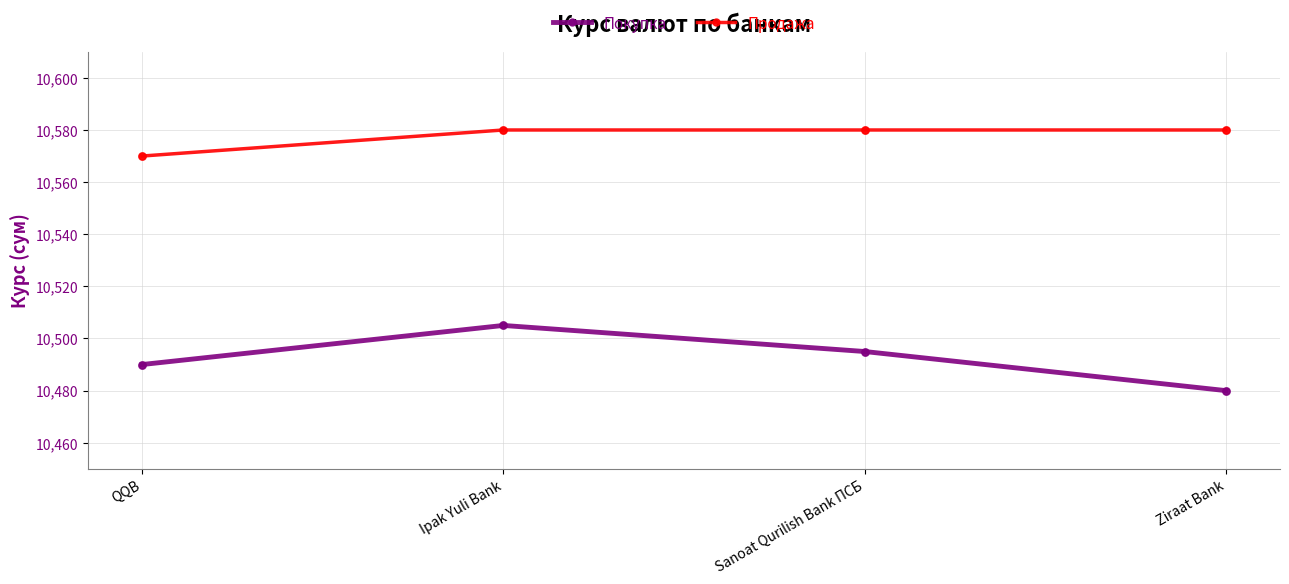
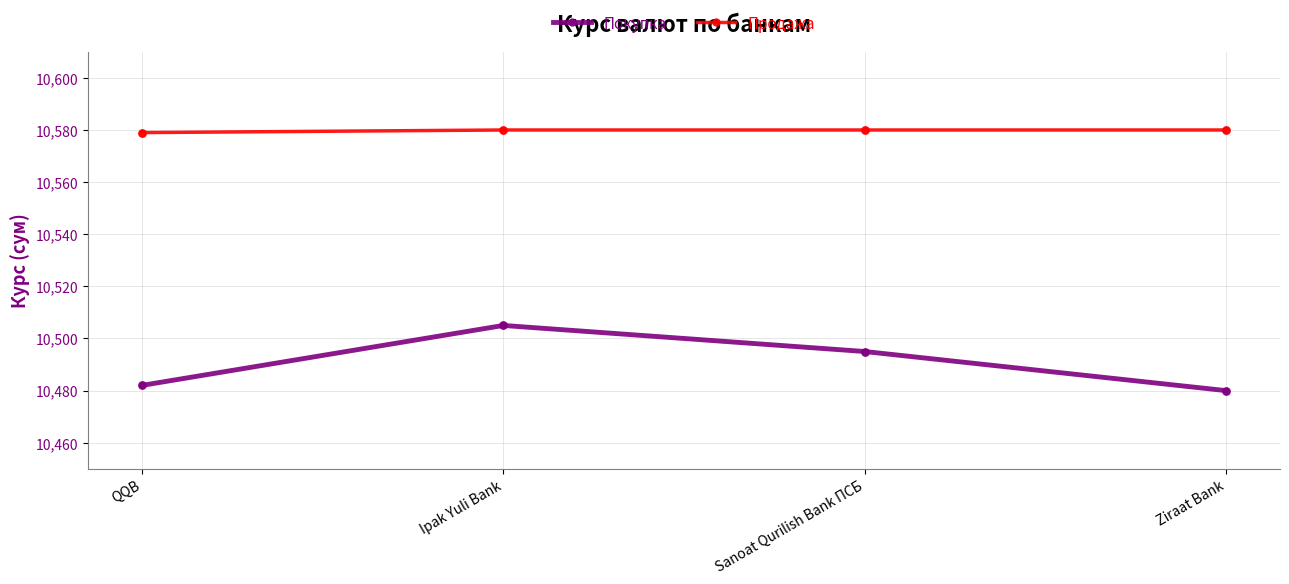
  {
    "Покупка": {
-     "QQB": "10,490",
+     "QQB": "10,482",
      "Ipak Yuli Bank": "10,505",
      "Sanoat Qurilish Bank ПСБ": "10,495",
      "Ziraat Bank": "10,480"
    },
    "Продажа": {
-     "QQB": "10,570",
+     "QQB": "10,579",
      "Ipak Yuli Bank": "10,580",
      "Sanoat Qurilish Bank ПСБ": "10,580",
      "Ziraat Bank": "10,580"
    }
  }
